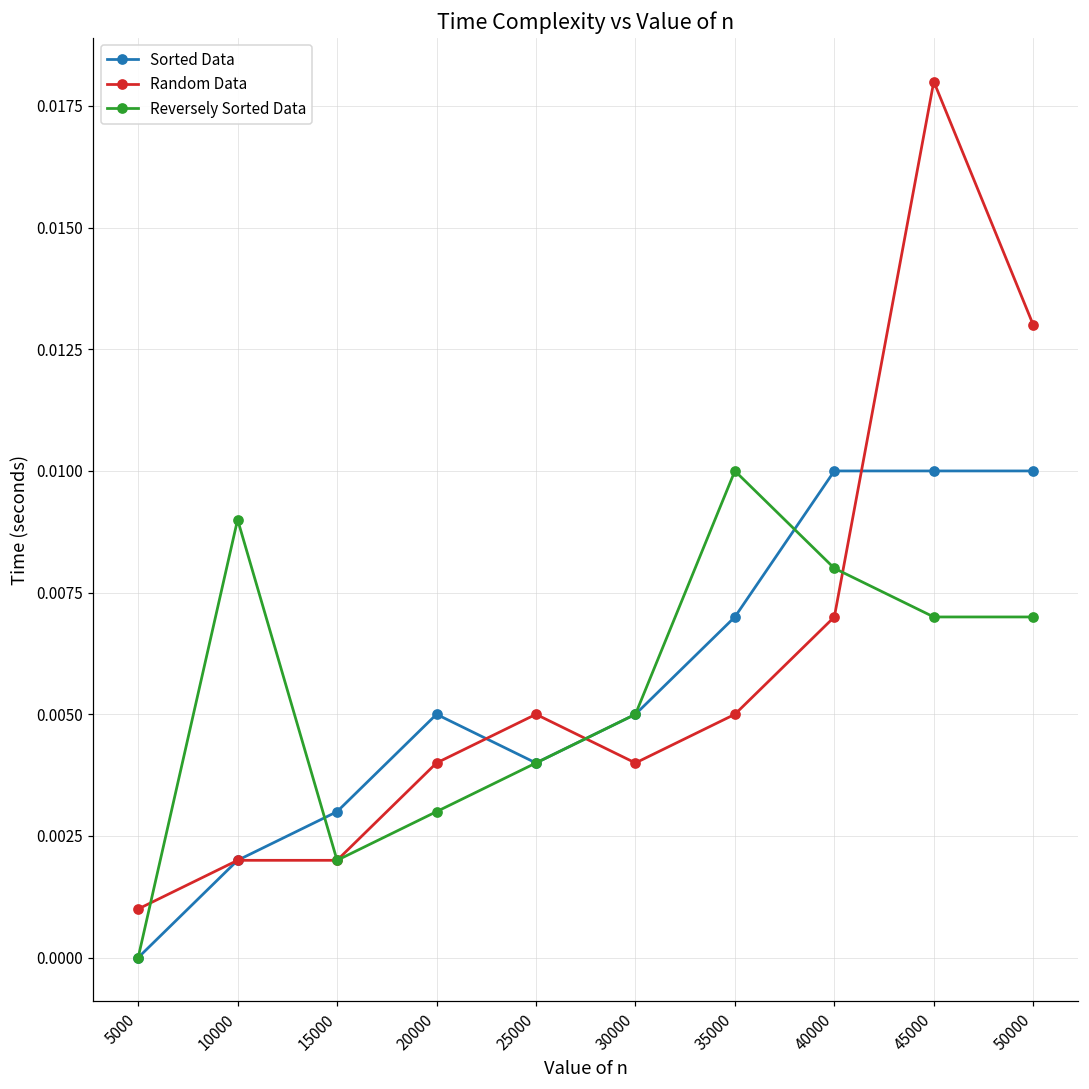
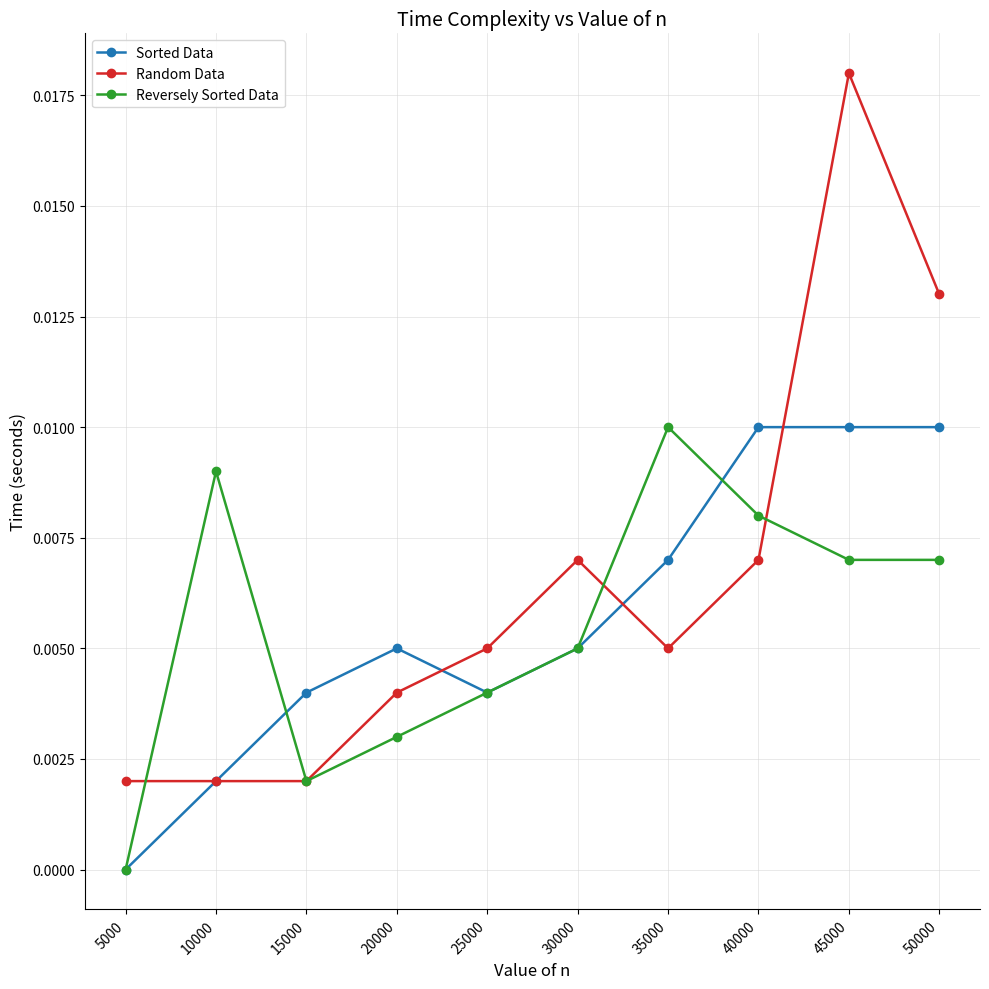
  {
    "Sorted Data": {
-     "15000": 0.003,
+     "15000": 0.004,
      "20000": 0.005,
      "35000": 0.007,
      "40000": 0.010,
      "45000": 0.010,
      "50000": 0.010
    },
    "Random Data": {
-     "5000": 0.001,
+     "5000": 0.002,
      "20000": 0.004,
      "25000": 0.005,
-     "30000": 0.004,
+     "30000": 0.007,
      "35000": 0.005,
      "40000": 0.007,
      "45000": 0.018,
      "50000": 0.013
    },
    "Reversely Sorted Data": {
      "10000": 0.009,
      "20000": 0.003,
      "35000": 0.010,
      "40000": 0.008,
      "45000": 0.007,
      "50000": 0.007
    }
  }
